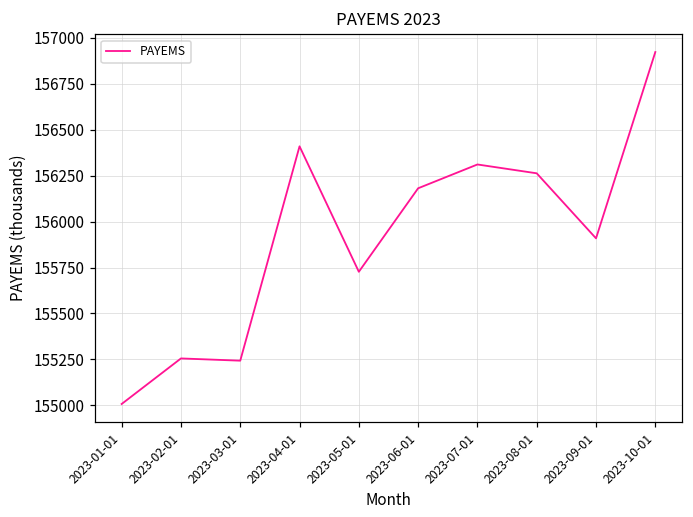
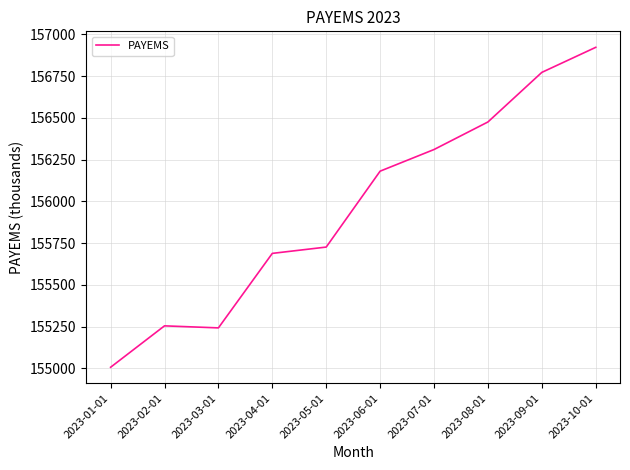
  {
    "2023-01-01": 155010,
    "2023-02-01": 155260,
    "2023-03-01": 155240,
-   "2023-04-01": 156410,
+   "2023-04-01": 155690,
    "2023-05-01": 155730,
    "2023-06-01": 156180,
    "2023-07-01": 156310,
-   "2023-08-01": 156260,
-   "2023-09-01": 155910,
+   "2023-08-01": 156480,
+   "2023-09-01": 156770,
    "2023-10-01": 156920
  }
